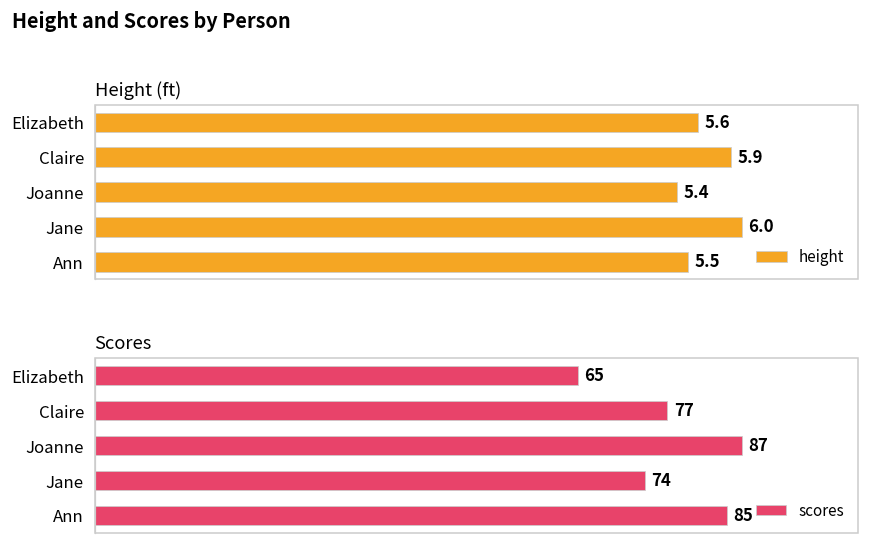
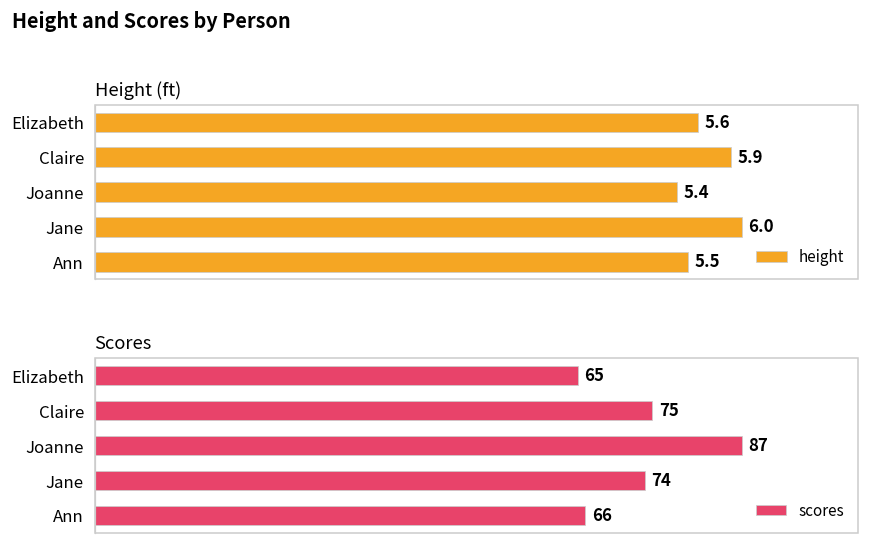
  {
    "Height (ft)": {
      "Elizabeth": 5.6,
      "Claire": 5.9,
      "Joanne": 5.4,
      "Jane": 6.0,
      "Ann": 5.5
    },
    "Scores": {
      "Elizabeth": 65,
-     "Claire": 77,
+     "Claire": 75,
      "Joanne": 87,
      "Jane": 74,
-     "Ann": 85
+     "Ann": 66
    }
  }
